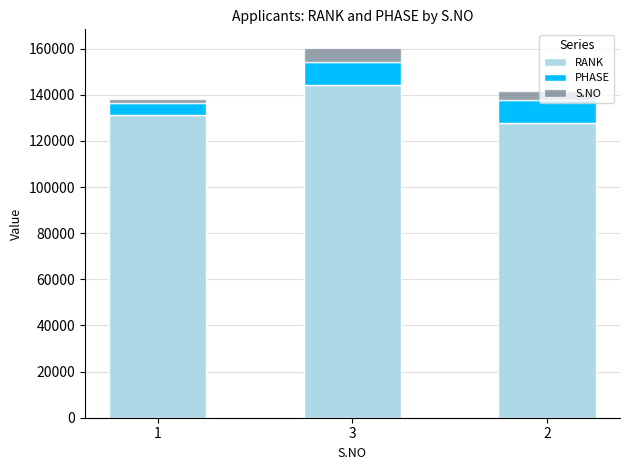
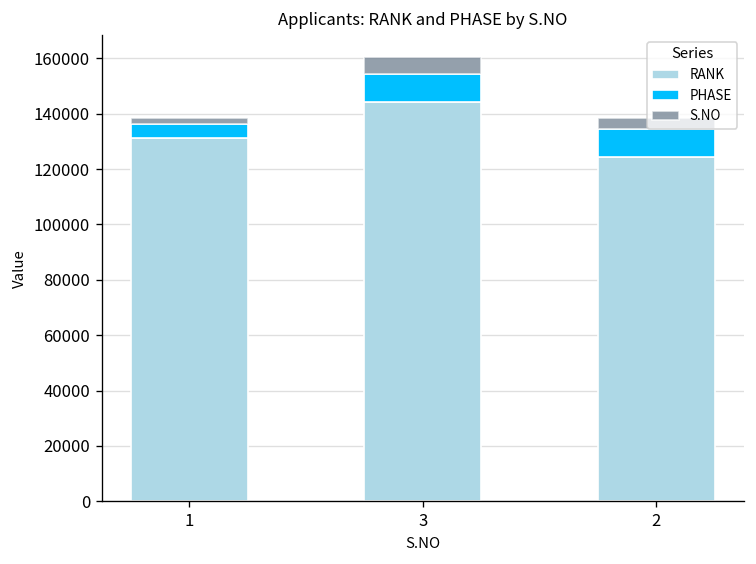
  {
    "RANK": {
      "1": 131000,
      "3": 144000,
-     "2": 128000
+     "2": 124000
    },
    "PHASE": {
      "1": 5000,
      "3": 10000
    },
    "S.NO": {
      "1": 2000,
      "3": 6000
    }
  }
